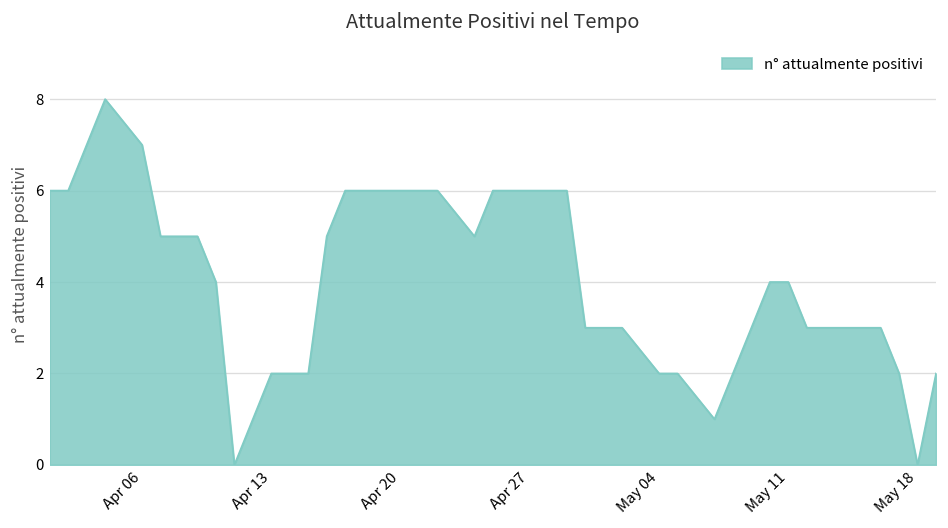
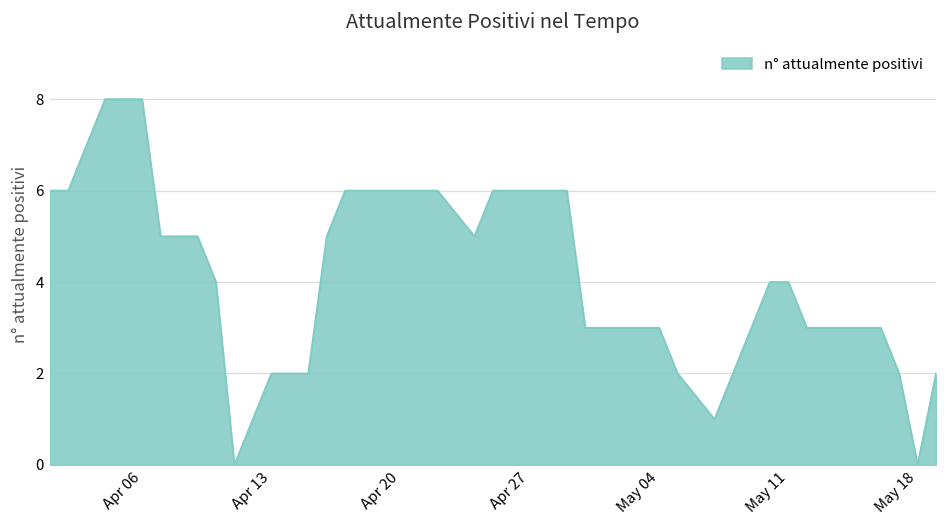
  {
-   "Apr 06": 7,
+   "Apr 06": 8,
    "Apr 13": 2,
    "Apr 20": 6,
-   "May 04": 2,
+   "May 04": 3,
    "May 11": 4,
    "May 18": 0
  }
